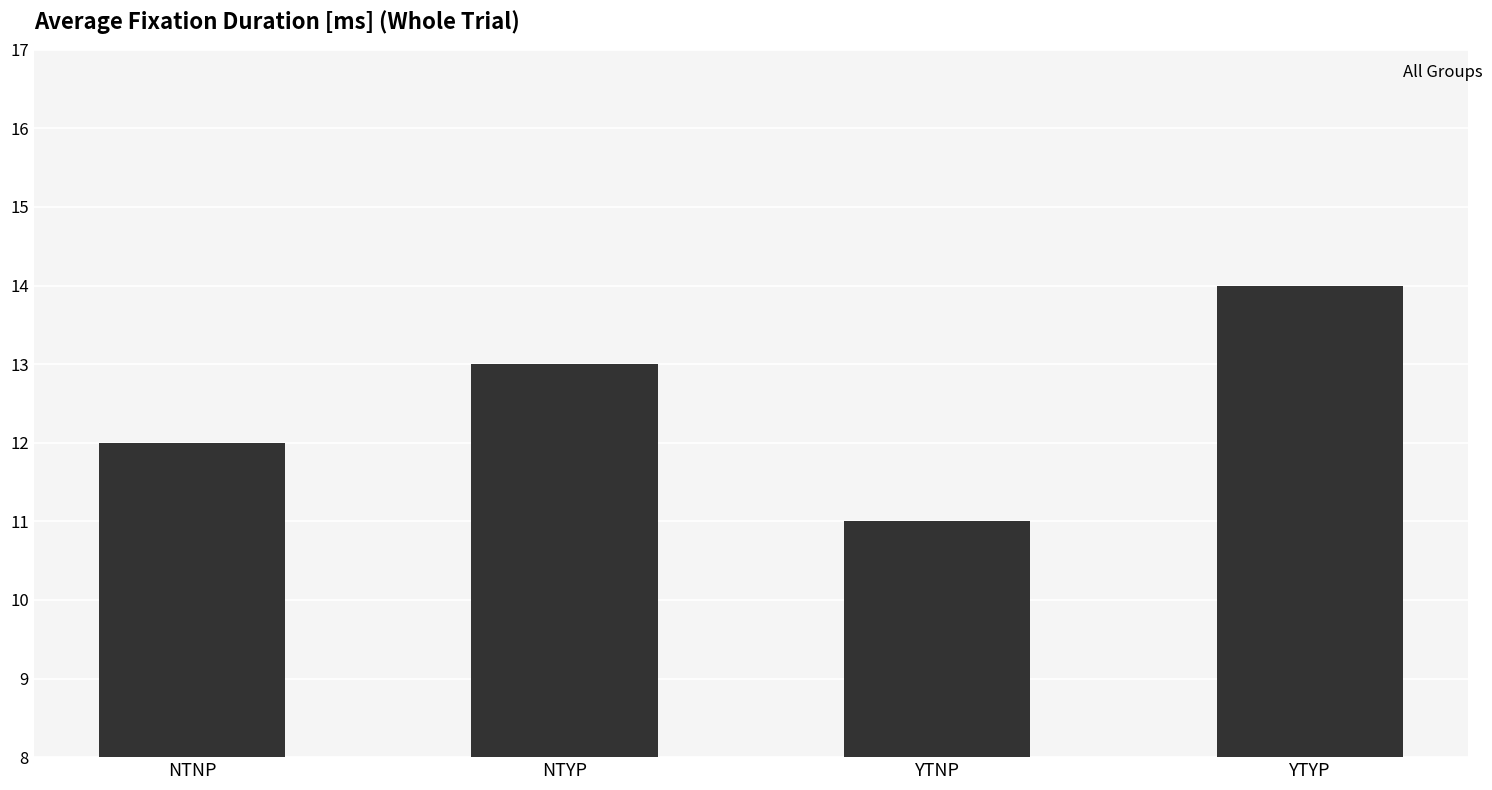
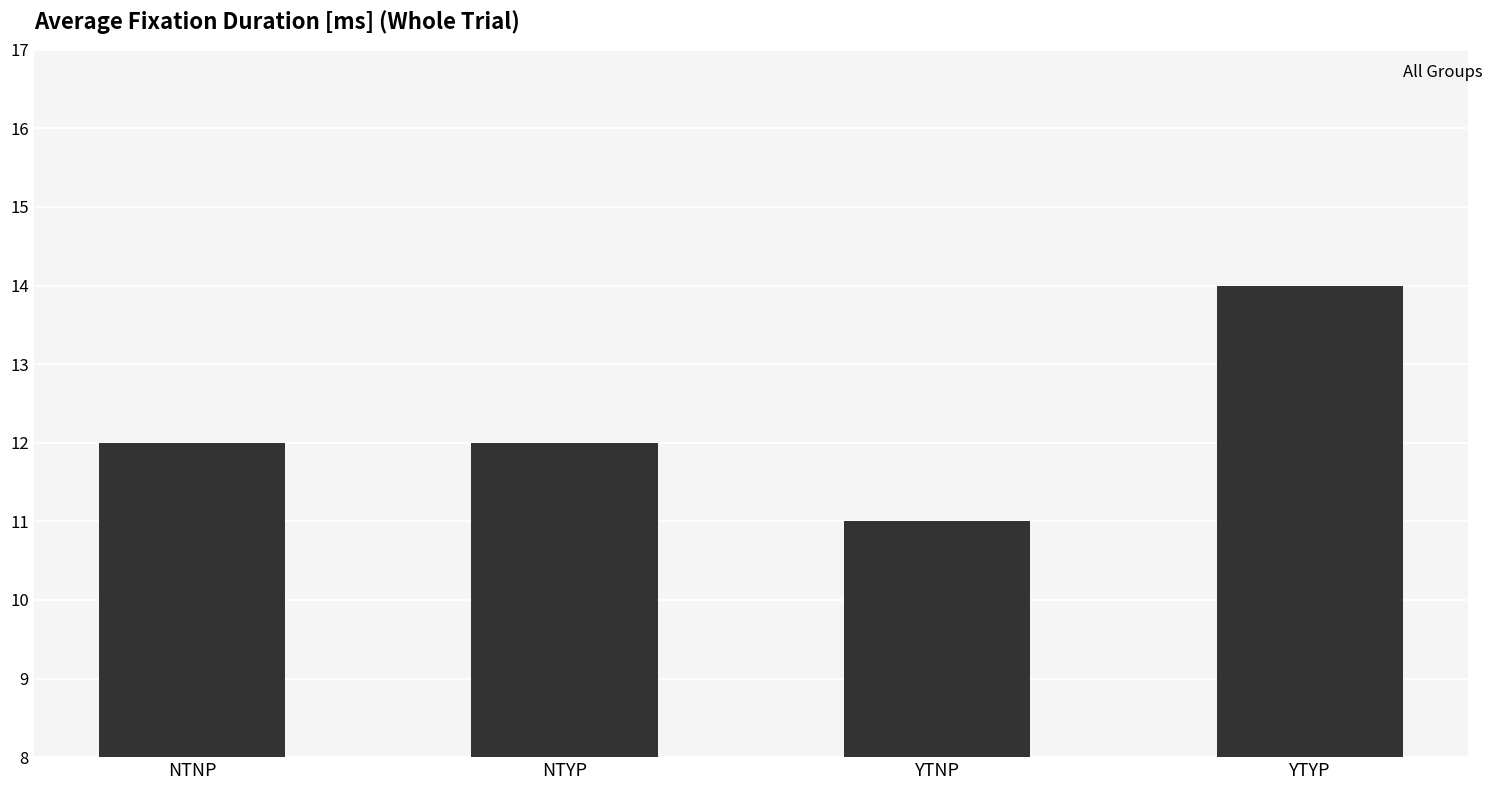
  {
    "NTNP": 12,
-   "NTYP": 13,
+   "NTYP": 12,
    "YTNP": 11,
    "YTYP": 14
  }
